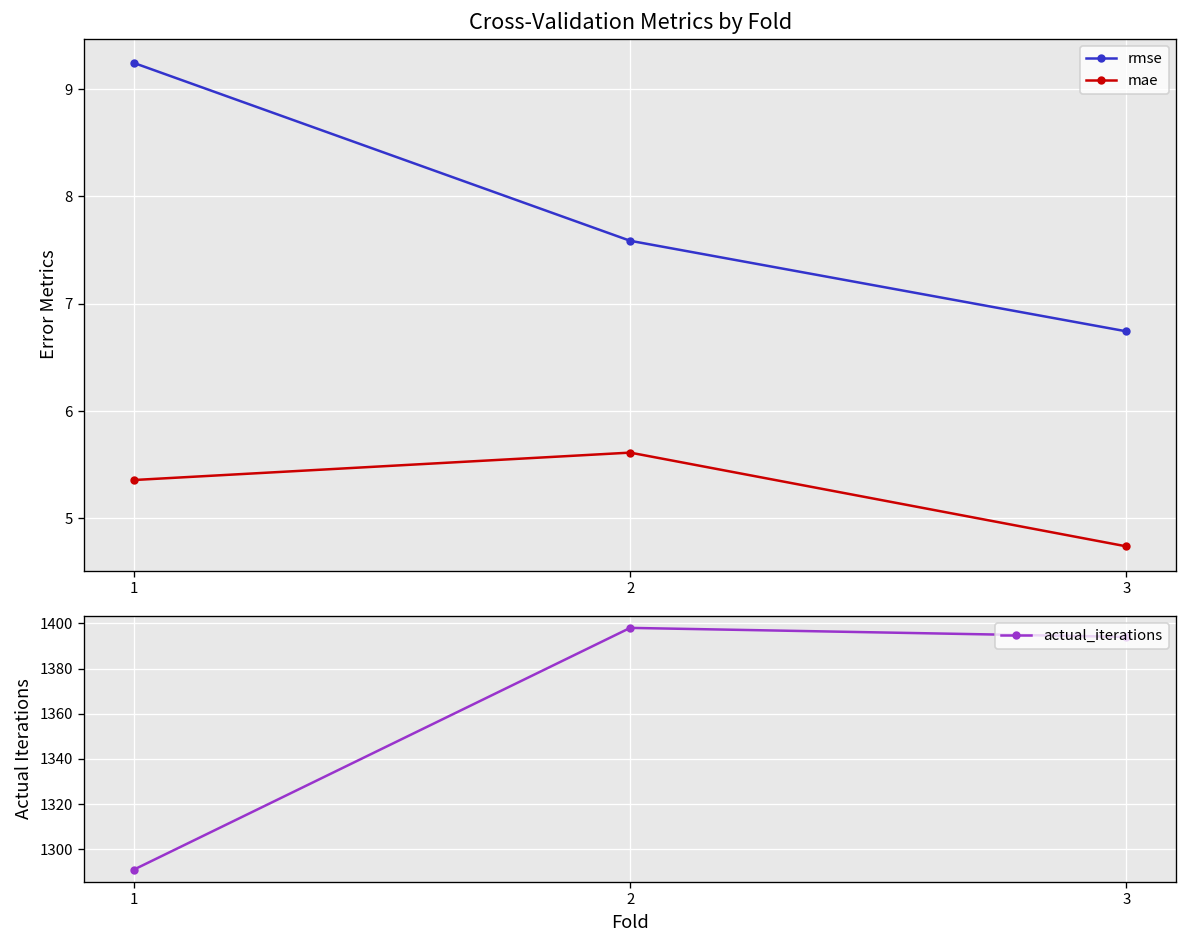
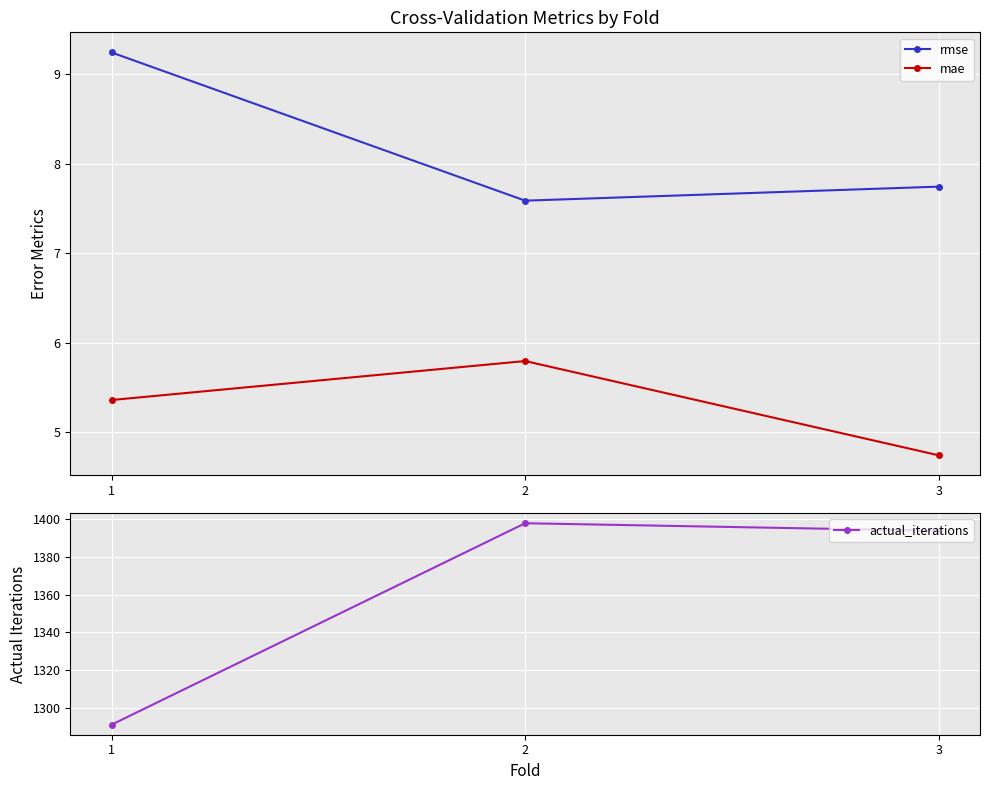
  {
    "Cross-Validation Metrics by Fold": {
      "rmse": {
        "1": 9.2,
        "2": 7.6,
-       "3": 6.7
+       "3": 7.7
      },
      "mae": {
        "1": 5.4,
-       "2": 5.6,
+       "2": 5.8,
        "3": 4.7
      }
    }
  }
